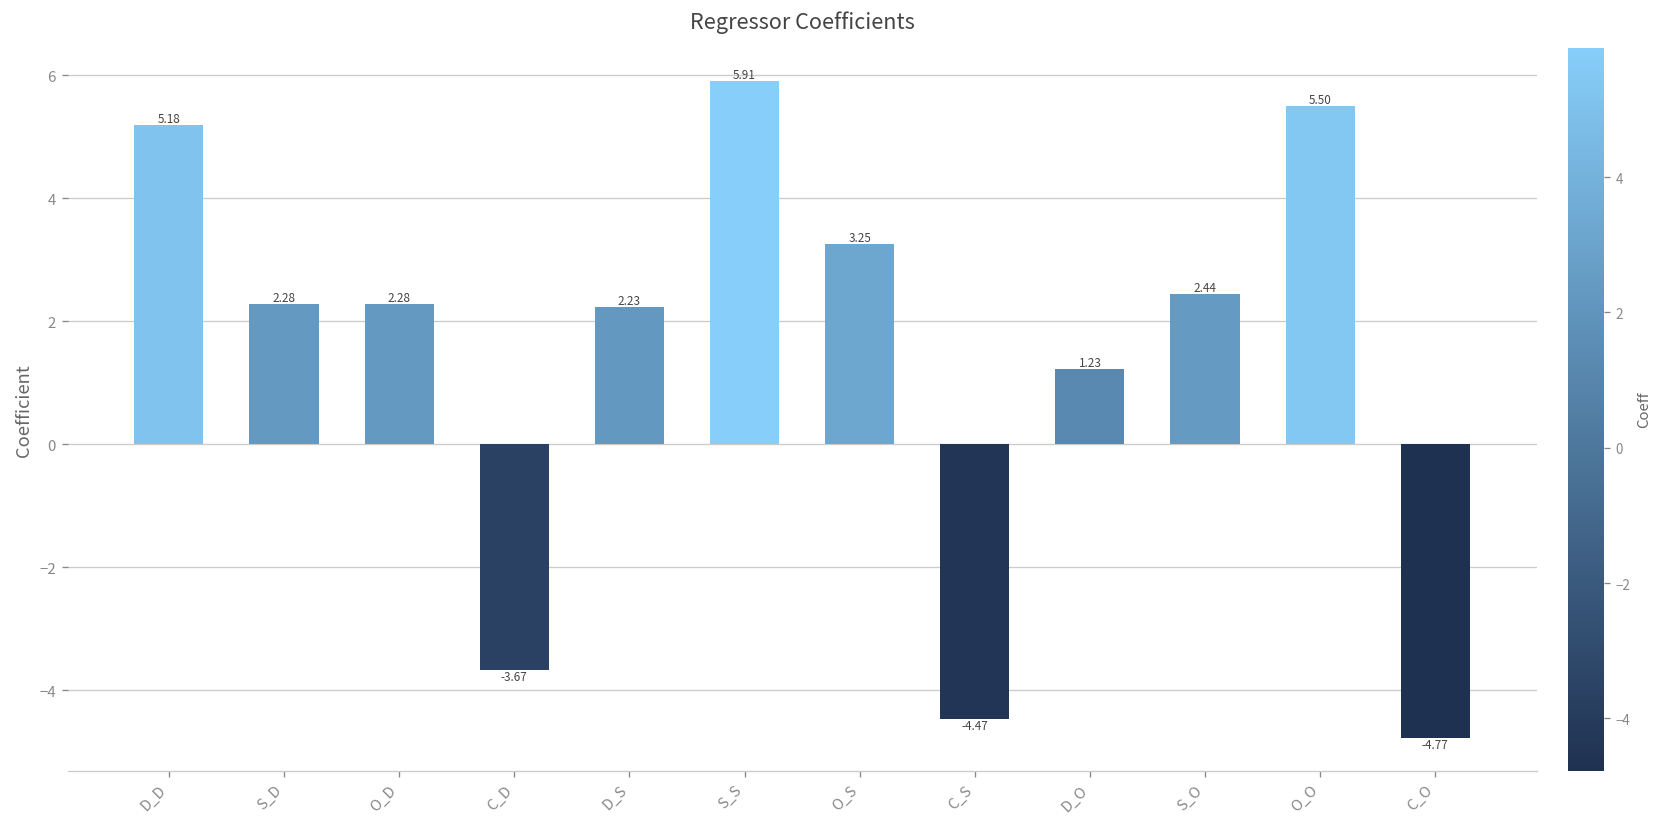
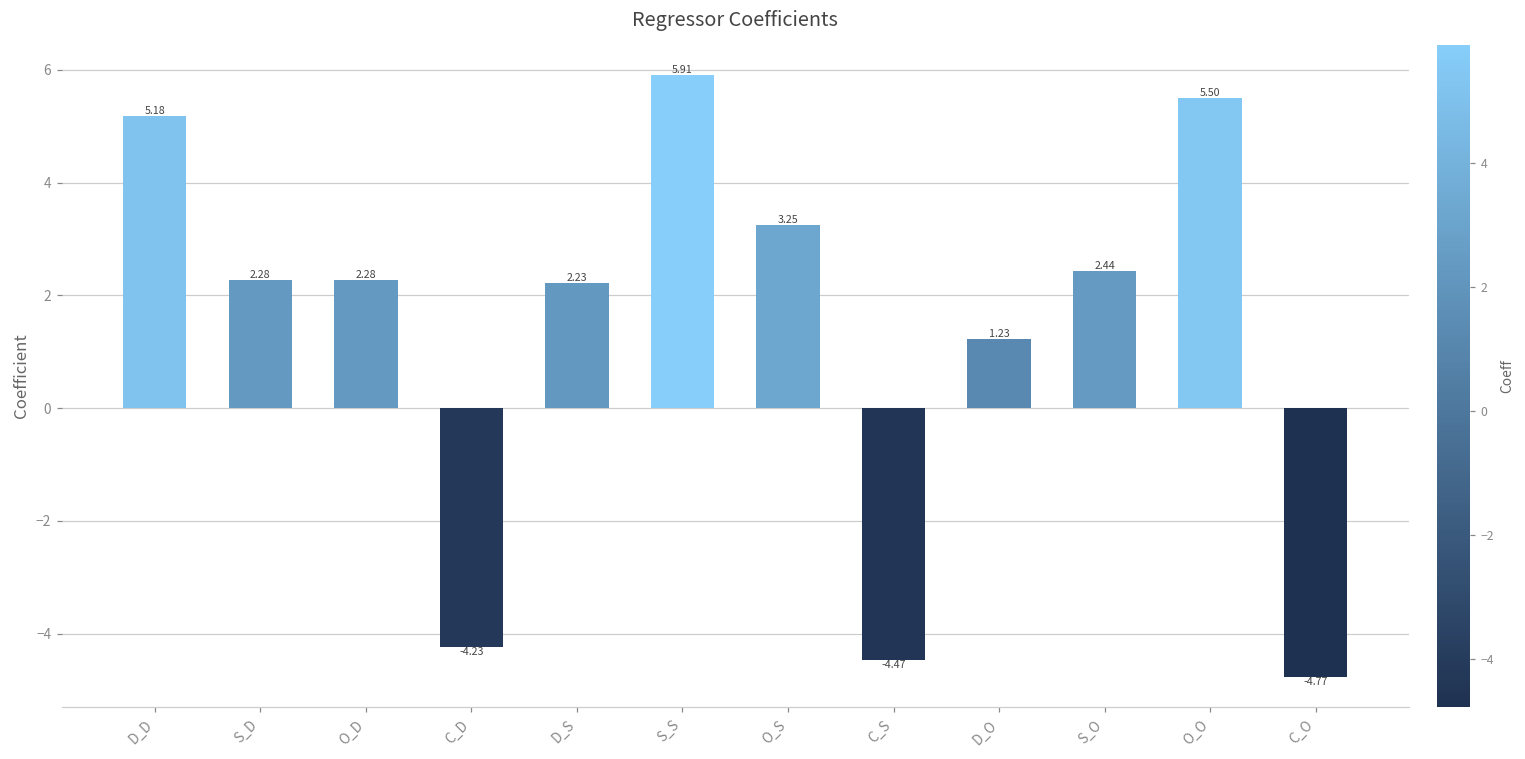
  {
    "D_D": 5.18,
    "S_D": 2.28,
    "O_D": 2.28,
-   "C_D": -3.67,
+   "C_D": -4.23,
    "D_S": 2.23,
    "S_S": 5.91,
    "O_S": 3.25,
    "C_S": -4.47,
    "D_O": 1.23,
    "S_O": 2.44,
    "O_O": 5.50,
    "C_O": -4.77
  }
